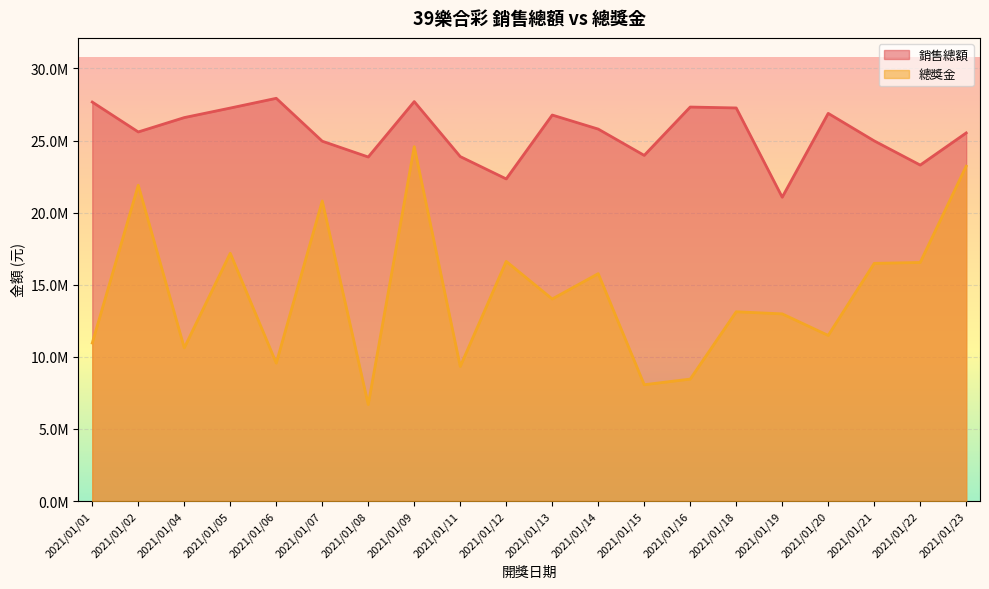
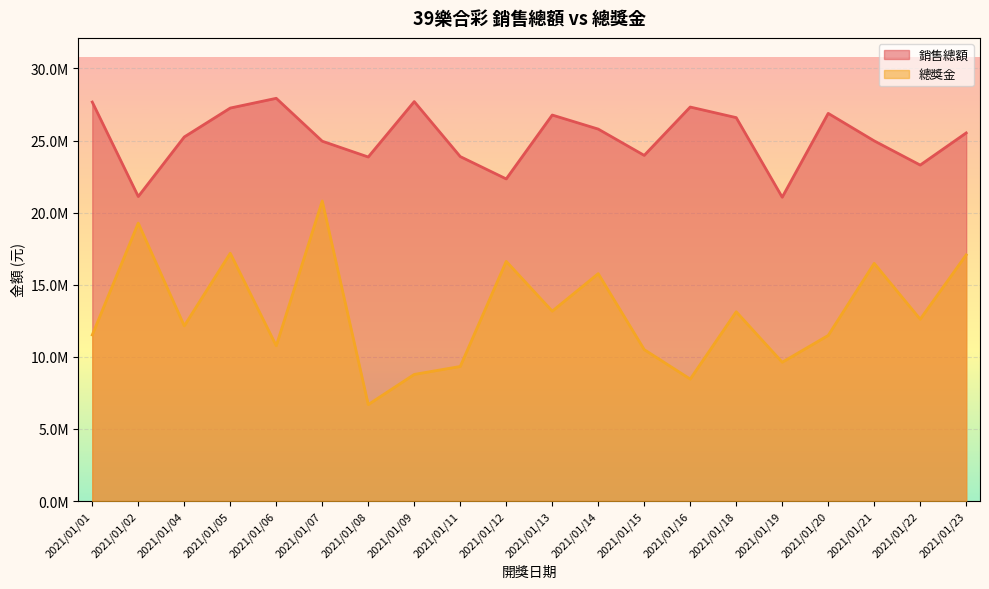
  {
    "銷售總額": {
      "2021/01/01": 27700000,
-     "2021/01/02": 25600000,
-     "2021/01/04": 26600000,
+     "2021/01/02": 21100000,
+     "2021/01/04": 25200000,
      "2021/01/05": 27300000,
      "2021/01/06": 27900000,
      "2021/01/07": 25000000,
      "2021/01/08": 23900000,
      "2021/01/09": 27700000,
      "2021/01/11": 23900000,
      "2021/01/12": 22300000,
      "2021/01/13": 26800000,
      "2021/01/14": 25800000,
      "2021/01/15": 24000000,
      "2021/01/16": 27300000,
-     "2021/01/18": 27300000,
+     "2021/01/18": 26600000,
      "2021/01/19": 21100000,
      "2021/01/20": 26900000,
      "2021/01/21": 25000000,
      "2021/01/22": 23300000,
      "2021/01/23": 25500000
    },
    "總獎金": {
-     "2021/01/01": 11000000,
-     "2021/01/02": 21900000,
-     "2021/01/04": 10600000,
+     "2021/01/01": 11500000,
+     "2021/01/02": 19300000,
+     "2021/01/04": 12200000,
      "2021/01/05": 17200000,
-     "2021/01/06": 9600000,
+     "2021/01/06": 10800000,
      "2021/01/07": 20800000,
      "2021/01/08": 6700000,
-     "2021/01/09": 24600000,
+     "2021/01/09": 8800000,
      "2021/01/11": 9300000,
      "2021/01/12": 16600000,
-     "2021/01/13": 14000000,
+     "2021/01/13": 13200000,
      "2021/01/14": 15800000,
-     "2021/01/15": 8100000,
+     "2021/01/15": 10500000,
      "2021/01/16": 8500000,
      "2021/01/18": 13100000,
-     "2021/01/19": 13000000,
+     "2021/01/19": 9600000,
      "2021/01/20": 11500000,
      "2021/01/21": 16500000,
-     "2021/01/22": 16500000,
-     "2021/01/23": 23200000
+     "2021/01/22": 12600000,
+     "2021/01/23": 17100000
    }
  }
